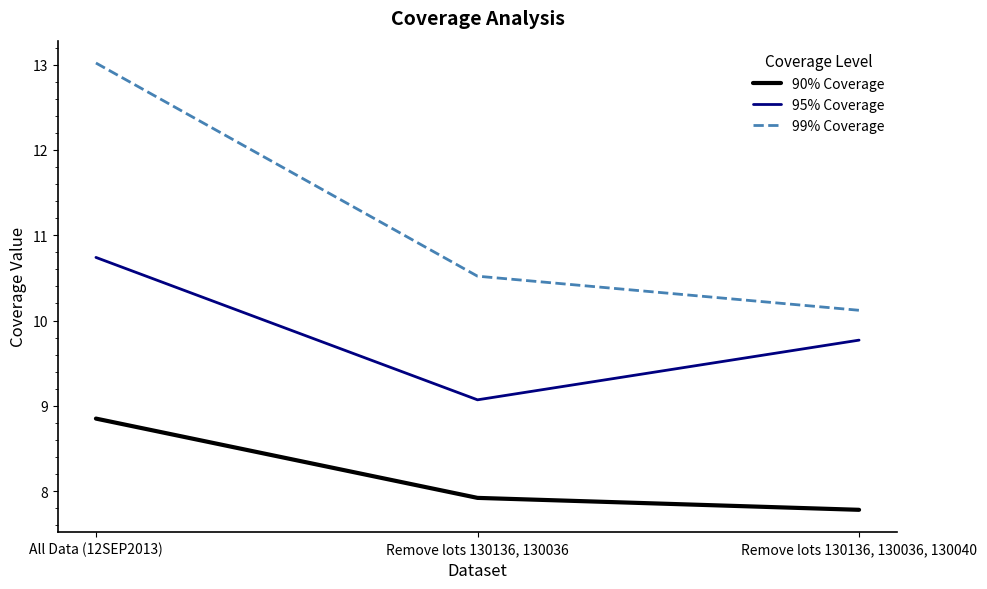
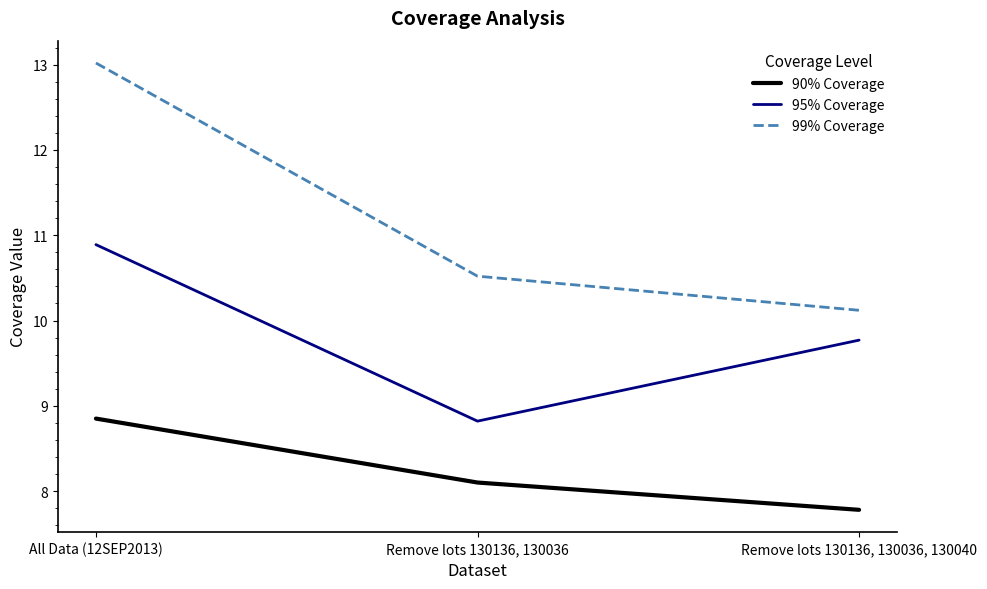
  {
    "90% Coverage": {
      "All Data (12SEP2013)": 8.9,
-     "Remove lots 130136, 130036": 7.9,
+     "Remove lots 130136, 130036": 8.1,
      "Remove lots 130136, 130036, 130040": 7.8
    },
    "95% Coverage": {
-     "All Data (12SEP2013)": 10.7,
-     "Remove lots 130136, 130036": 9.1,
+     "All Data (12SEP2013)": 10.9,
+     "Remove lots 130136, 130036": 8.8,
      "Remove lots 130136, 130036, 130040": 9.8
    },
    "99% Coverage": {
      "All Data (12SEP2013)": 13.0,
      "Remove lots 130136, 130036": 10.5,
      "Remove lots 130136, 130036, 130040": 10.1
    }
  }
